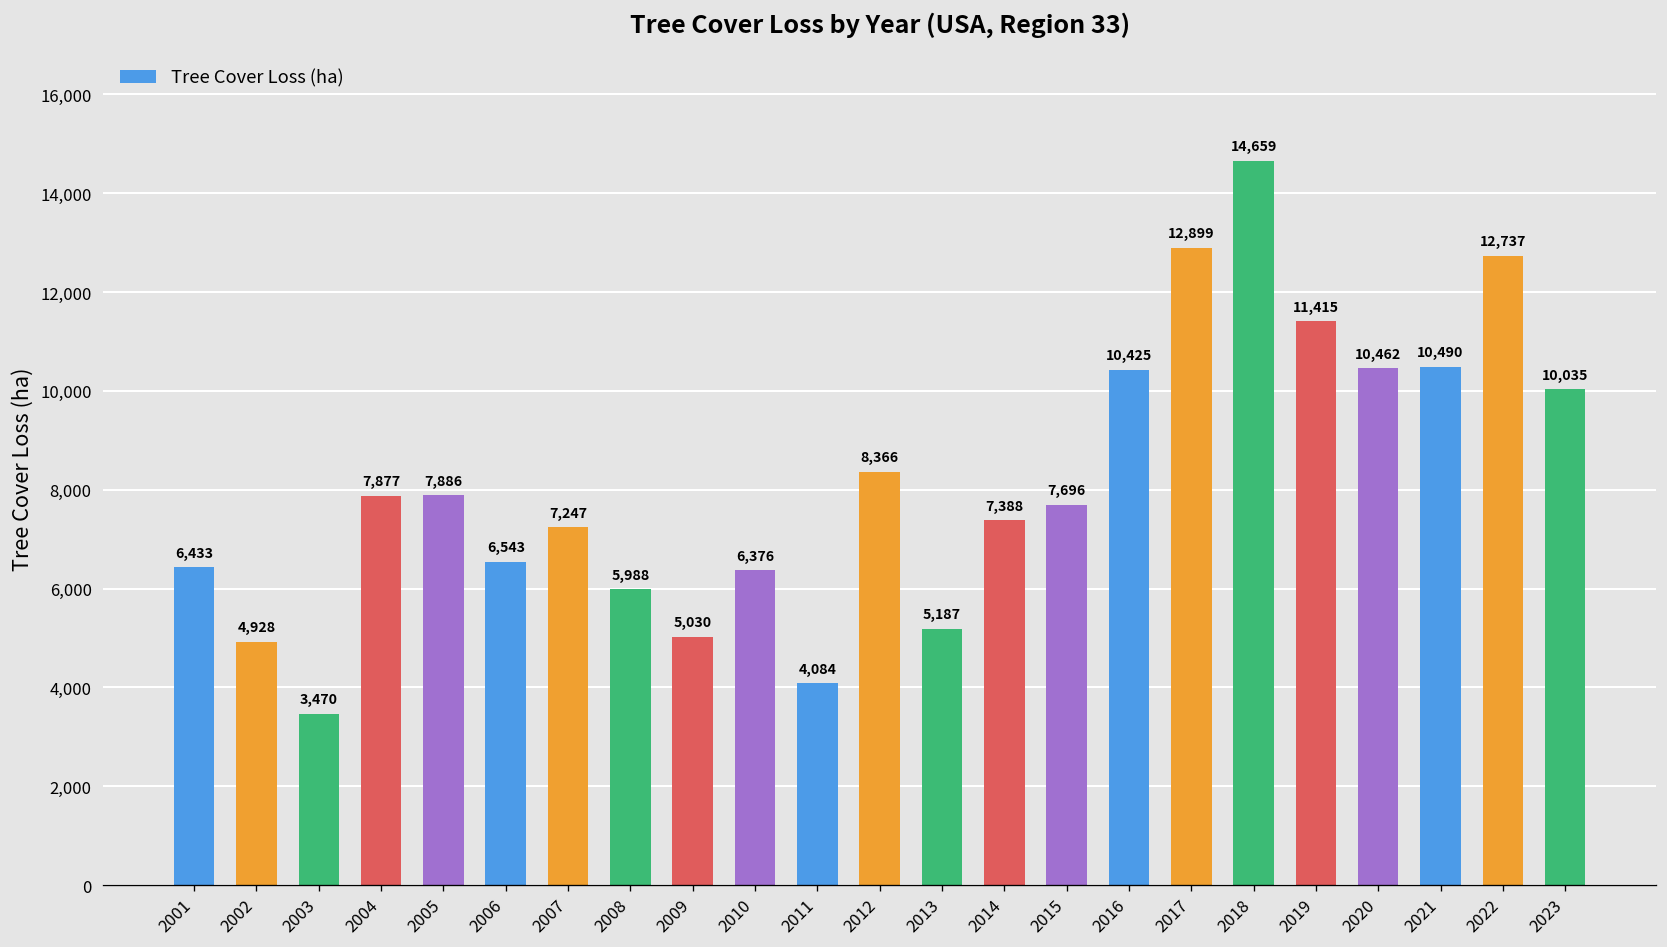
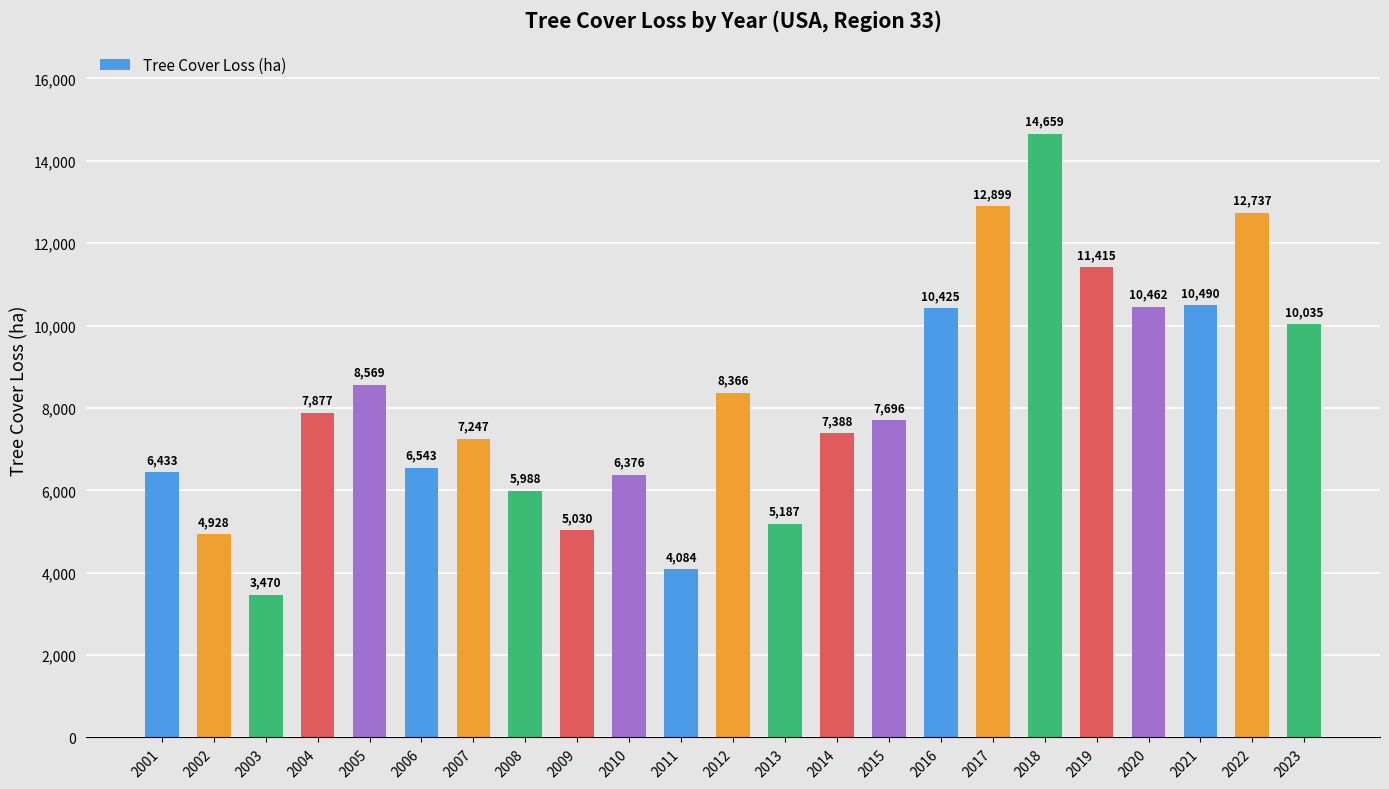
  {
    "2001": "6,433",
    "2002": "4,928",
    "2003": "3,470",
    "2004": "7,877",
-   "2005": "7,886",
+   "2005": "8,569",
    "2006": "6,543",
    "2007": "7,247",
    "2008": "5,988",
    "2009": "5,030",
    "2010": "6,376",
    "2011": "4,084",
    "2012": "8,366",
    "2013": "5,187",
    "2014": "7,388",
    "2015": "7,696",
    "2016": "10,425",
    "2017": "12,899",
    "2018": "14,659",
    "2019": "11,415",
    "2020": "10,462",
    "2021": "10,490",
    "2022": "12,737",
    "2023": "10,035"
  }
